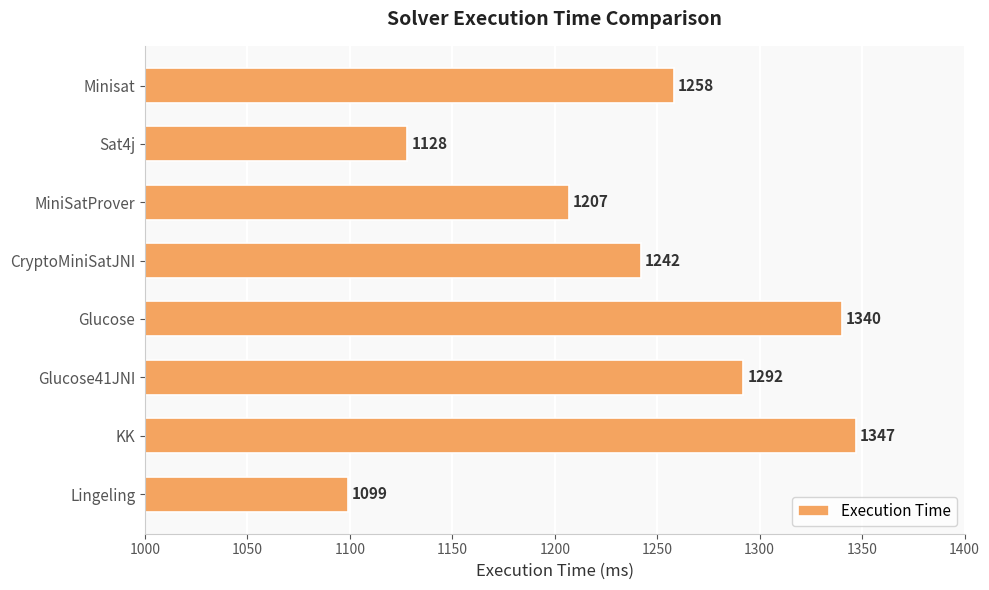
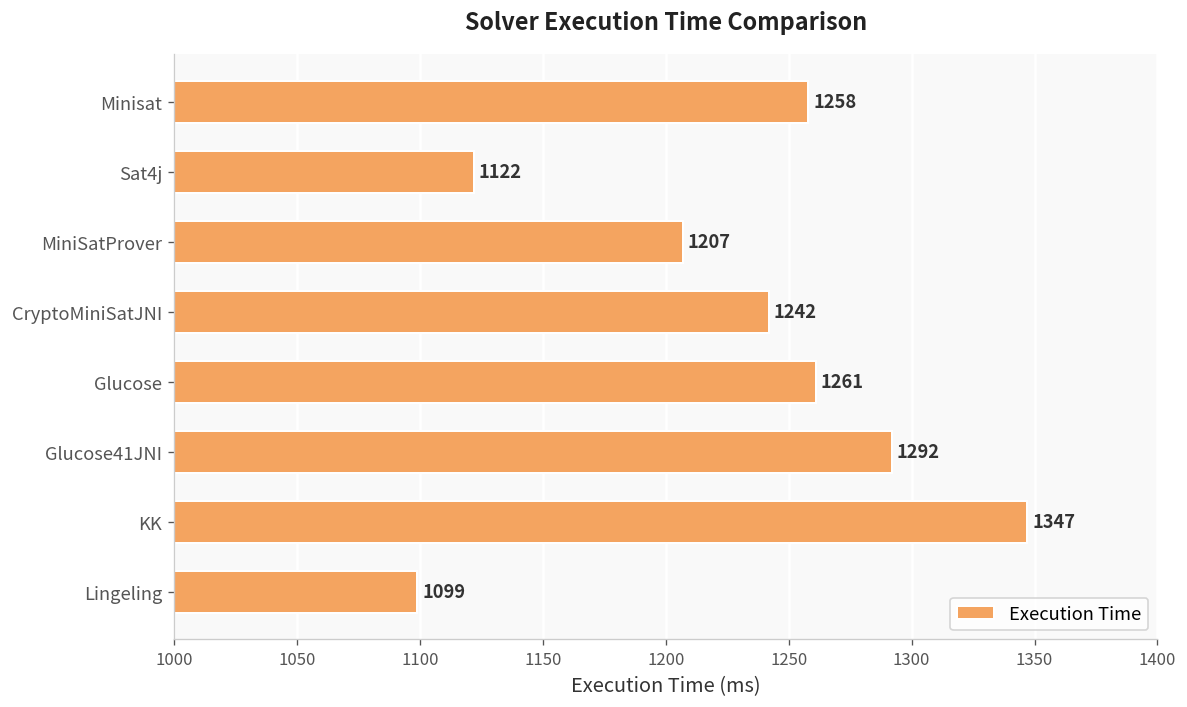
  {
    "Minisat": 1258,
-   "Sat4j": 1128,
+   "Sat4j": 1122,
    "MiniSatProver": 1207,
    "CryptoMiniSatJNI": 1242,
-   "Glucose": 1340,
+   "Glucose": 1261,
    "Glucose41JNI": 1292,
    "KK": 1347,
    "Lingeling": 1099
  }
